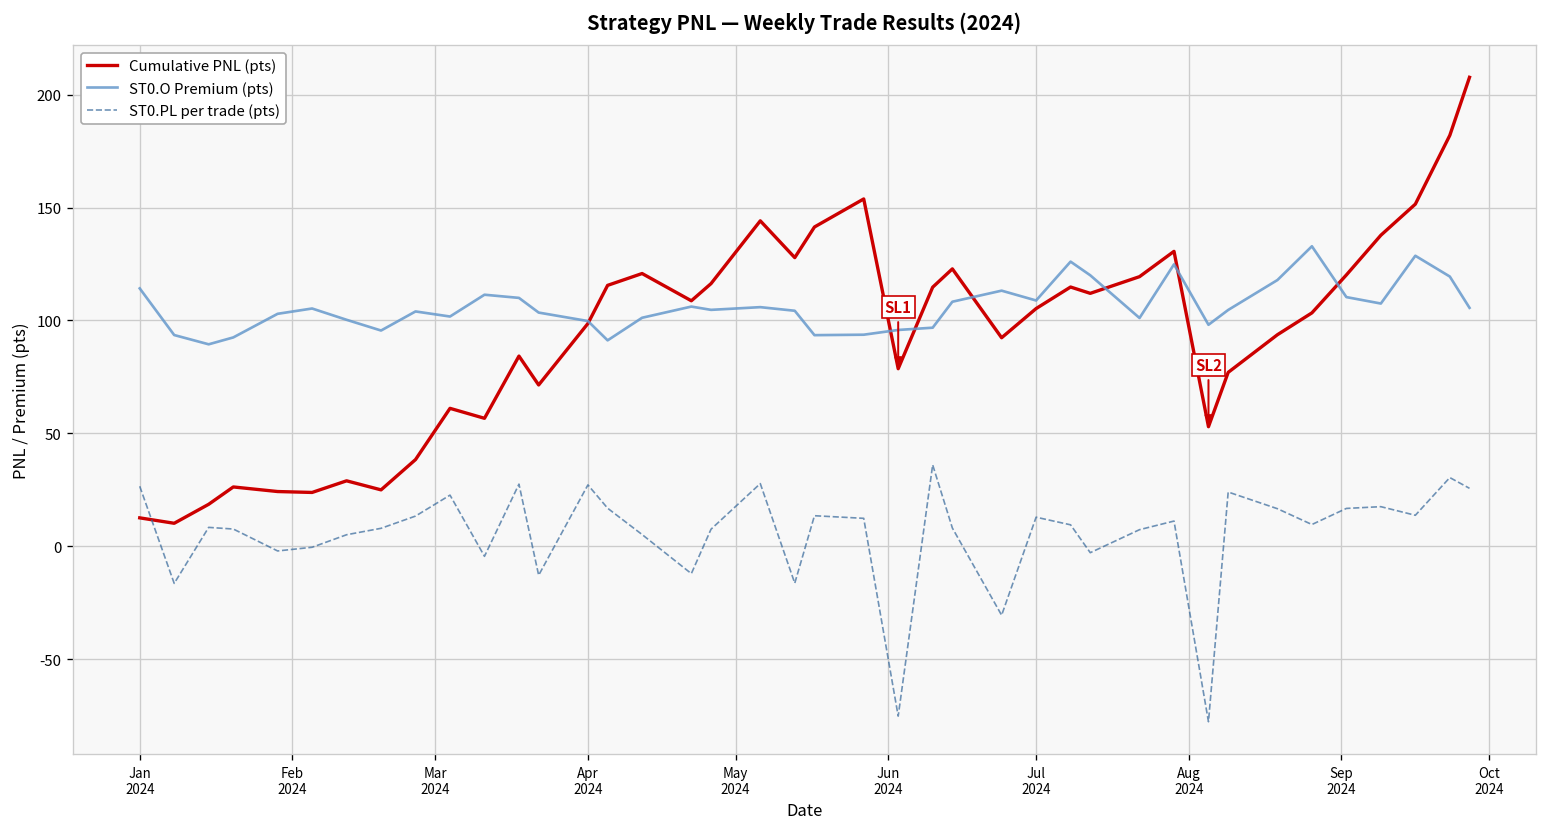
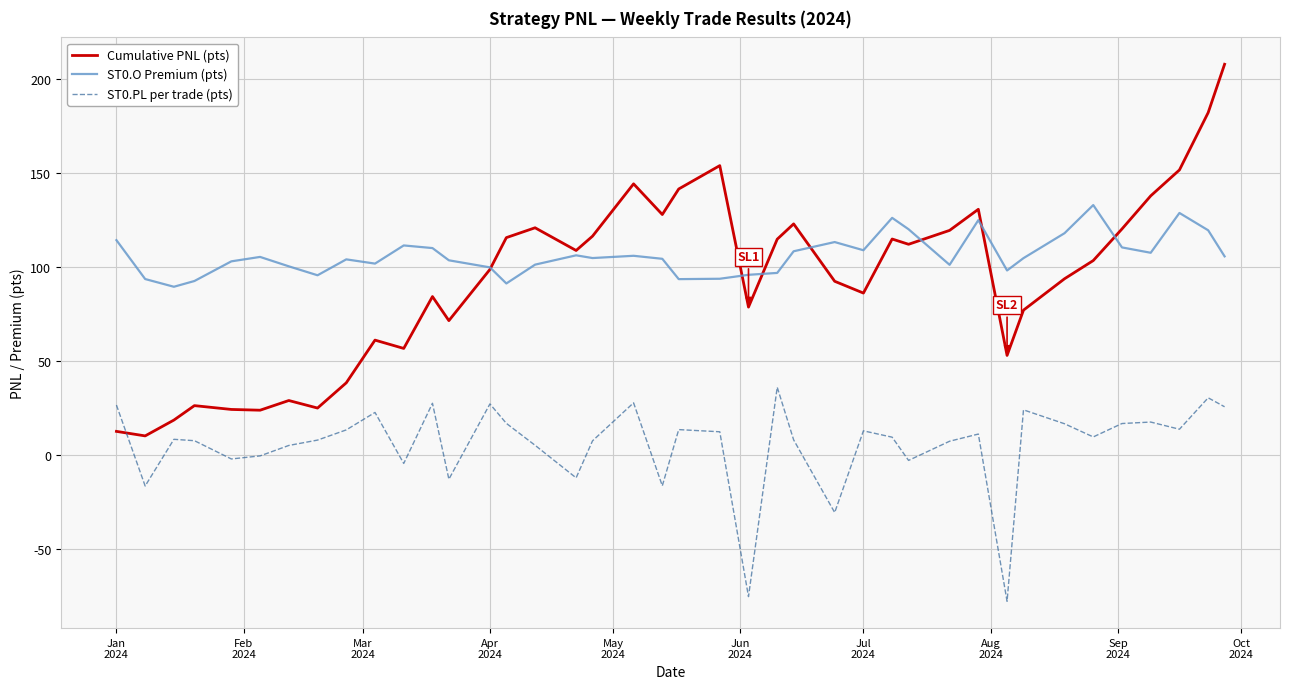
  {
    "Cumulative PNL (pts)": {
      "Jan 2024": 13,
-     "Jul 2024": 105
+     "Jul 2024": 86
    }
  }
